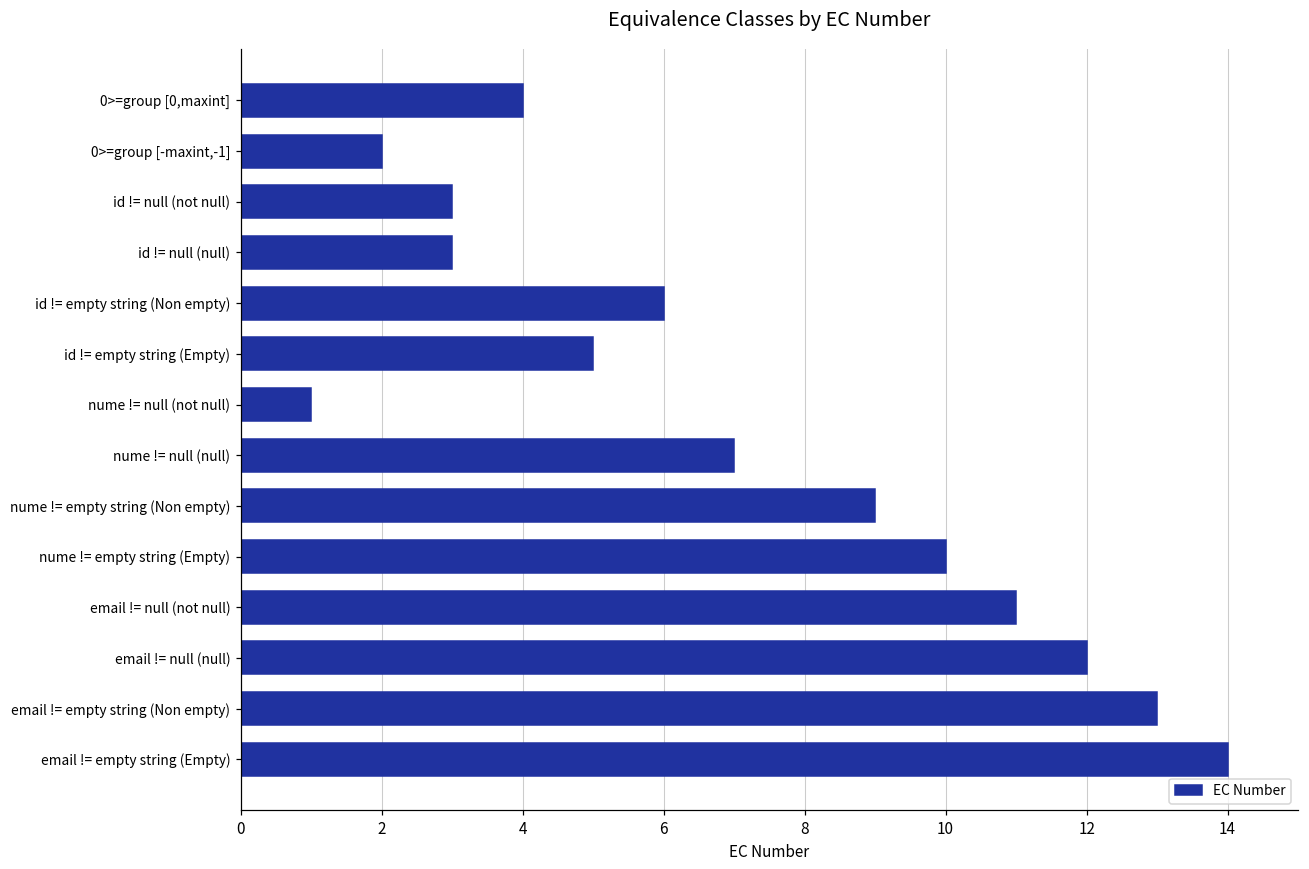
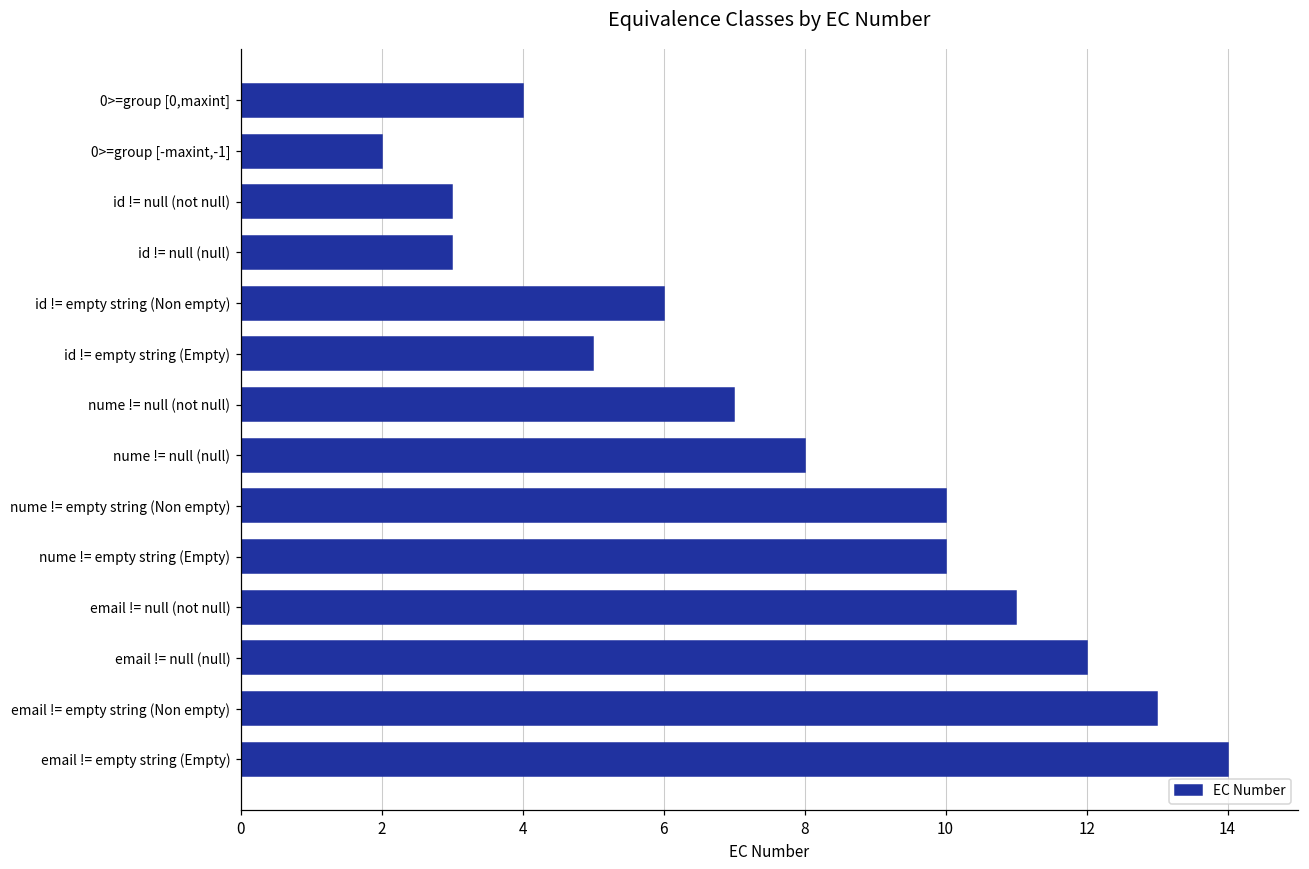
  {
    "0>=group [0,maxint]": 4,
    "0>=group [-maxint,-1]": 2,
    "id != null (not null)": 3,
    "id != null (null)": 3,
    "id != empty string (Non empty)": 6,
    "id != empty string (Empty)": 5,
-   "nume != null (not null)": 1,
-   "nume != null (null)": 7,
-   "nume != empty string (Non empty)": 9,
+   "nume != null (not null)": 7,
+   "nume != null (null)": 8,
+   "nume != empty string (Non empty)": 10,
    "nume != empty string (Empty)": 10,
    "email != null (not null)": 11,
    "email != null (null)": 12,
    "email != empty string (Non empty)": 13,
    "email != empty string (Empty)": 14
  }
